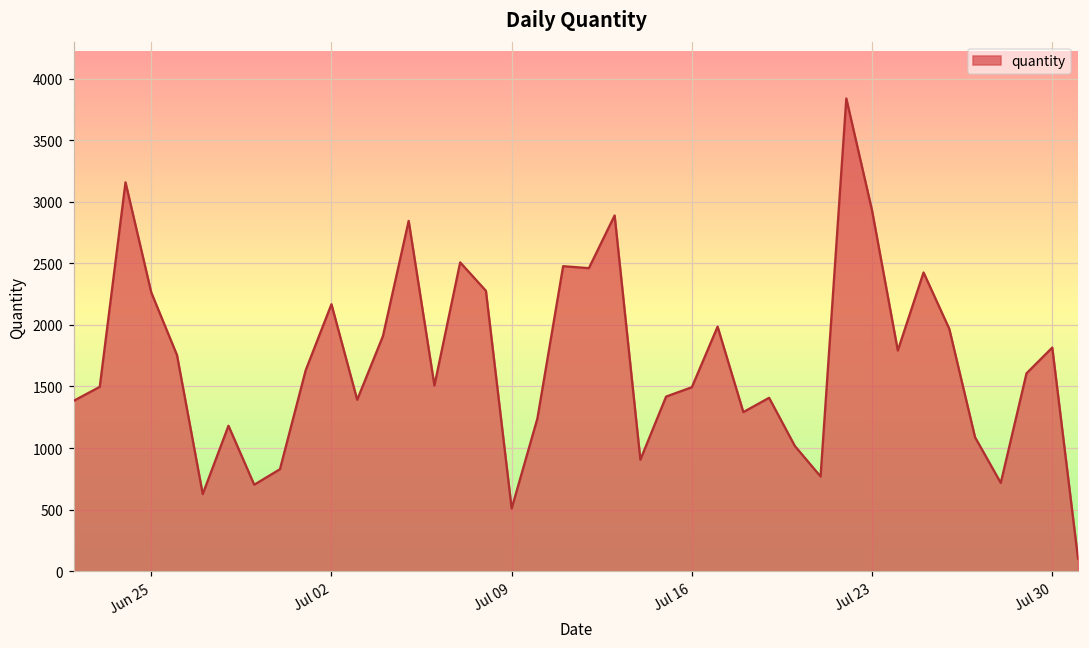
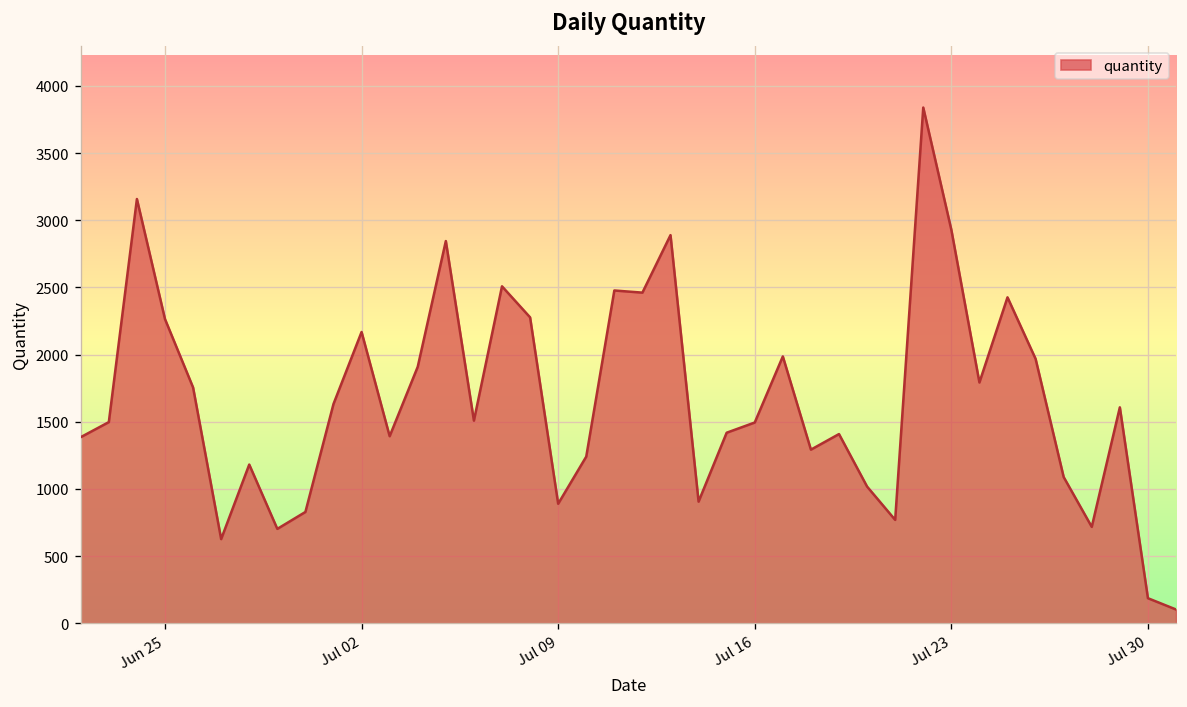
  {
    "Jun 25": 2260,
    "Jul 02": 2170,
-   "Jul 09": 510,
+   "Jul 09": 890,
    "Jul 16": 1490,
    "Jul 23": 2930,
-   "Jul 30": 1820
+   "Jul 30": 190
  }
